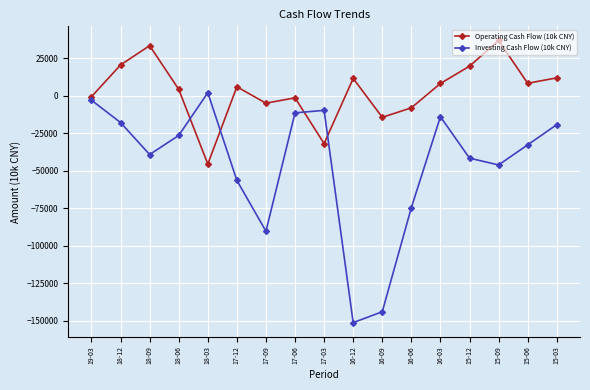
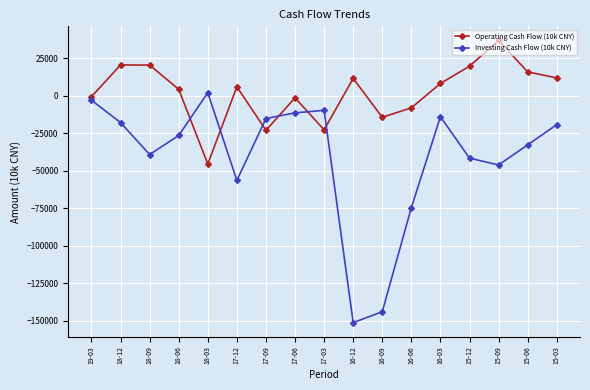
  {
    "Operating Cash Flow (10k CNY)": {
      "19-03": -1000,
      "18-12": 20000,
-     "18-09": 33000,
+     "18-09": 20000,
      "18-06": 4000,
      "18-03": -46000,
      "17-12": 6000,
-     "17-09": -5000,
+     "17-09": -23000,
      "17-06": -2000,
-     "17-03": -32000,
+     "17-03": -23000,
      "16-12": 11000,
      "16-09": -15000,
      "16-06": -8000,
      "16-03": 8000,
      "15-12": 20000,
-     "15-06": 8000,
+     "15-06": 16000,
      "15-03": 12000
    },
    "Investing Cash Flow (10k CNY)": {
      "19-03": -3000,
      "18-12": -18000,
      "18-09": -39000,
      "18-06": -27000,
      "18-03": 2000,
      "17-12": -57000,
-     "17-09": -90000,
+     "17-09": -15000,
      "17-06": -12000,
      "17-03": -10000,
      "16-12": -151000,
      "16-09": -144000,
      "16-06": -75000,
      "16-03": -14000,
      "15-12": -42000,
      "15-09": -46000,
      "15-06": -33000,
      "15-03": -19000
    }
  }
